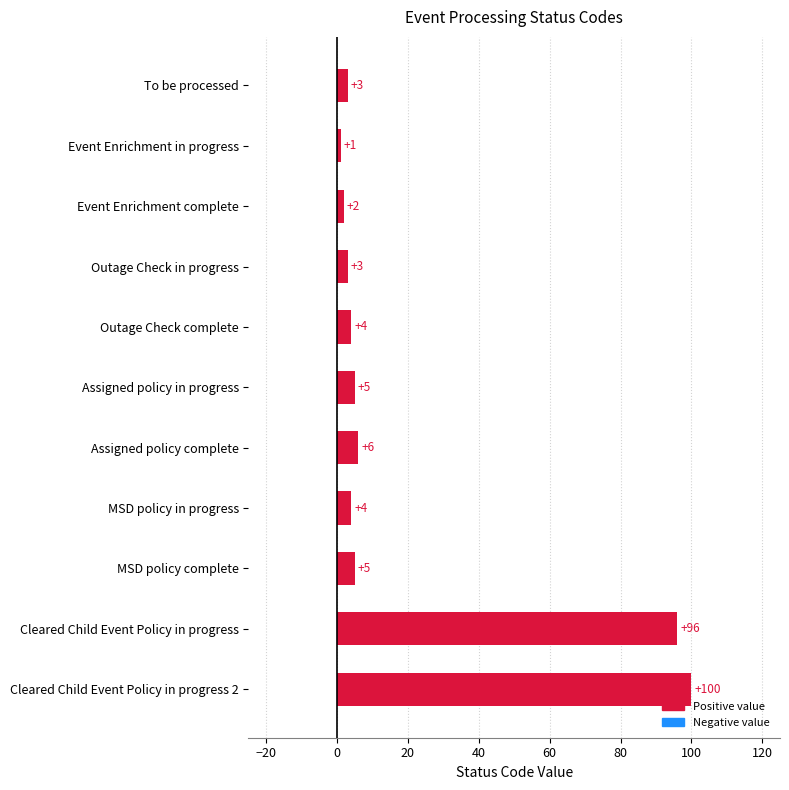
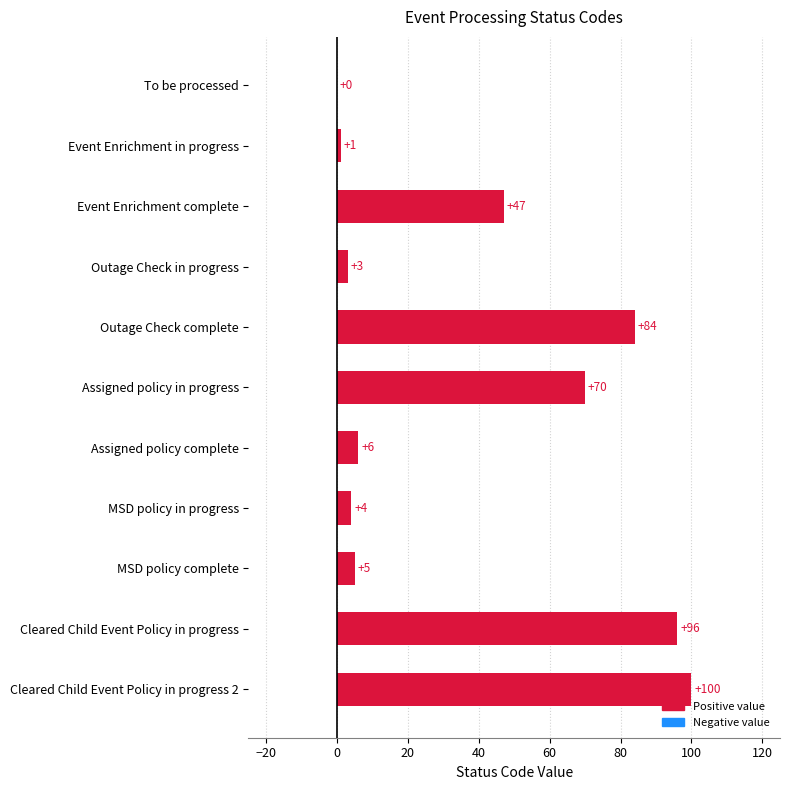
  {
-   "To be processed": "+3",
+   "To be processed": "+0",
    "Event Enrichment in progress": "+1",
-   "Event Enrichment complete": "+2",
+   "Event Enrichment complete": "+47",
    "Outage Check in progress": "+3",
-   "Outage Check complete": "+4",
-   "Assigned policy in progress": "+5",
+   "Outage Check complete": "+84",
+   "Assigned policy in progress": "+70",
    "Assigned policy complete": "+6",
    "MSD policy in progress": "+4",
    "MSD policy complete": "+5",
    "Cleared Child Event Policy in progress": "+96",
    "Cleared Child Event Policy in progress 2": "+100"
  }
